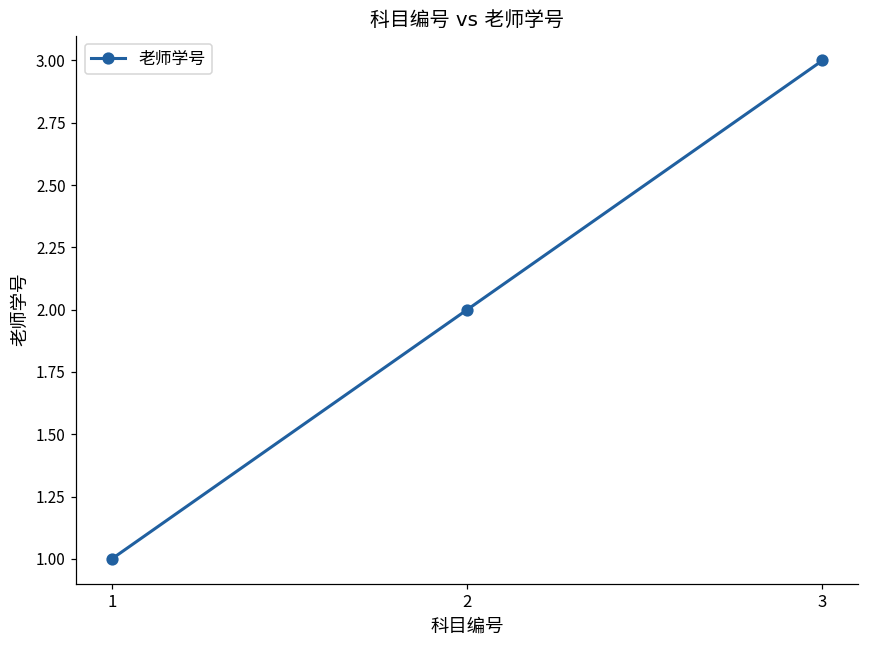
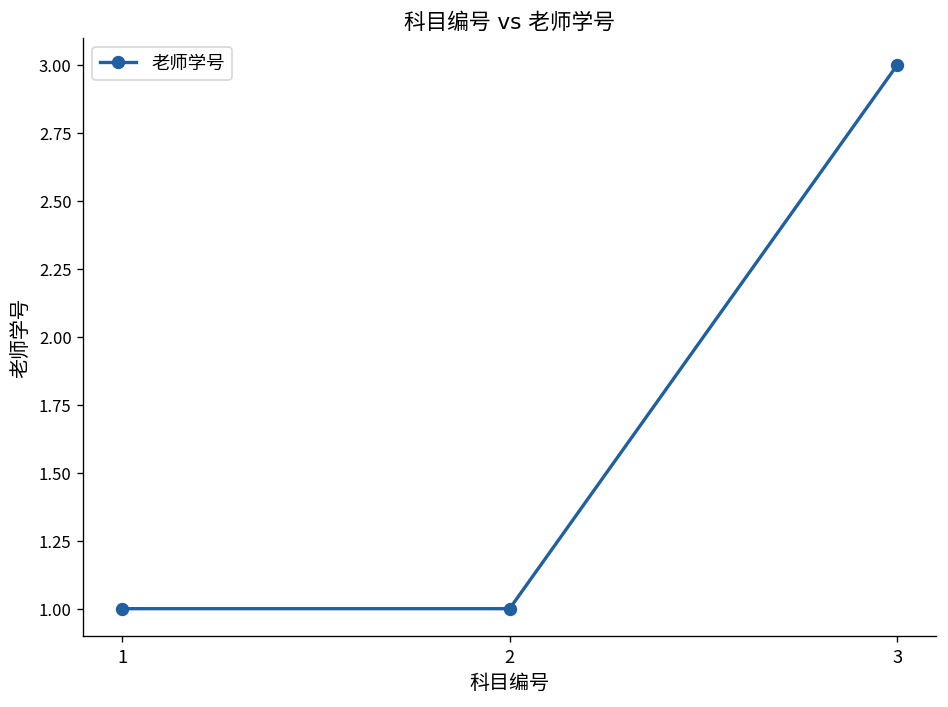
  {
    "1": 1,
-   "2": 2,
+   "2": 1,
    "3": 3
  }
